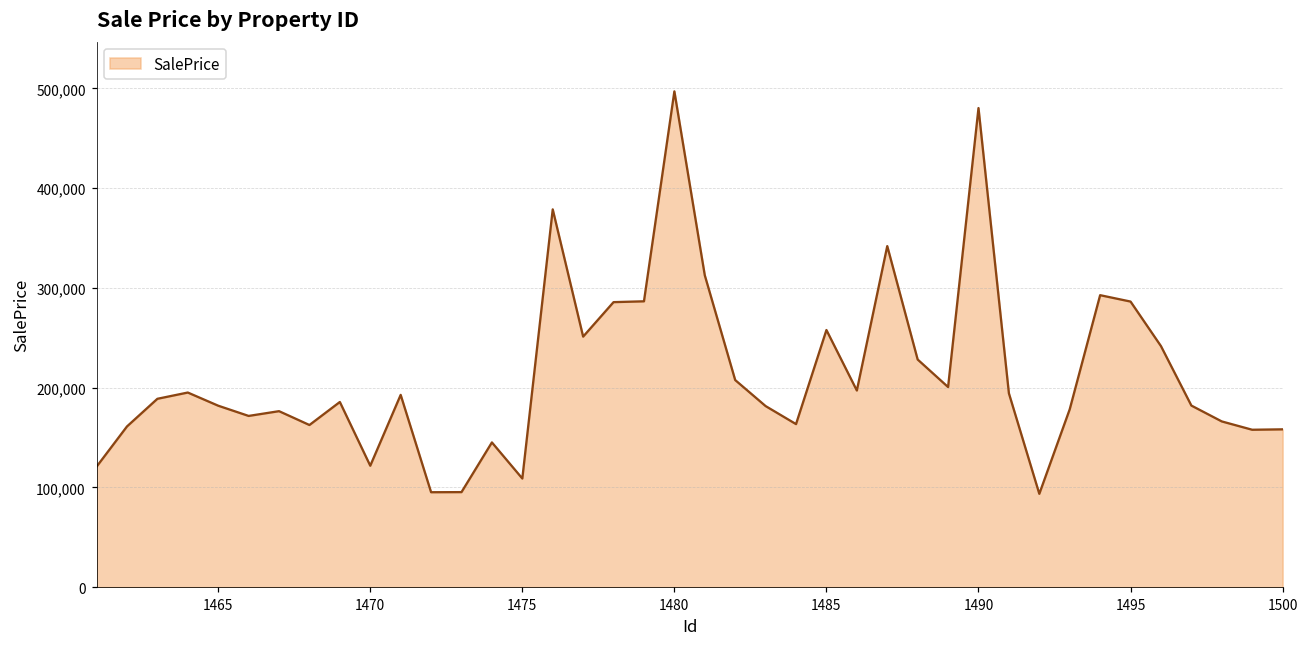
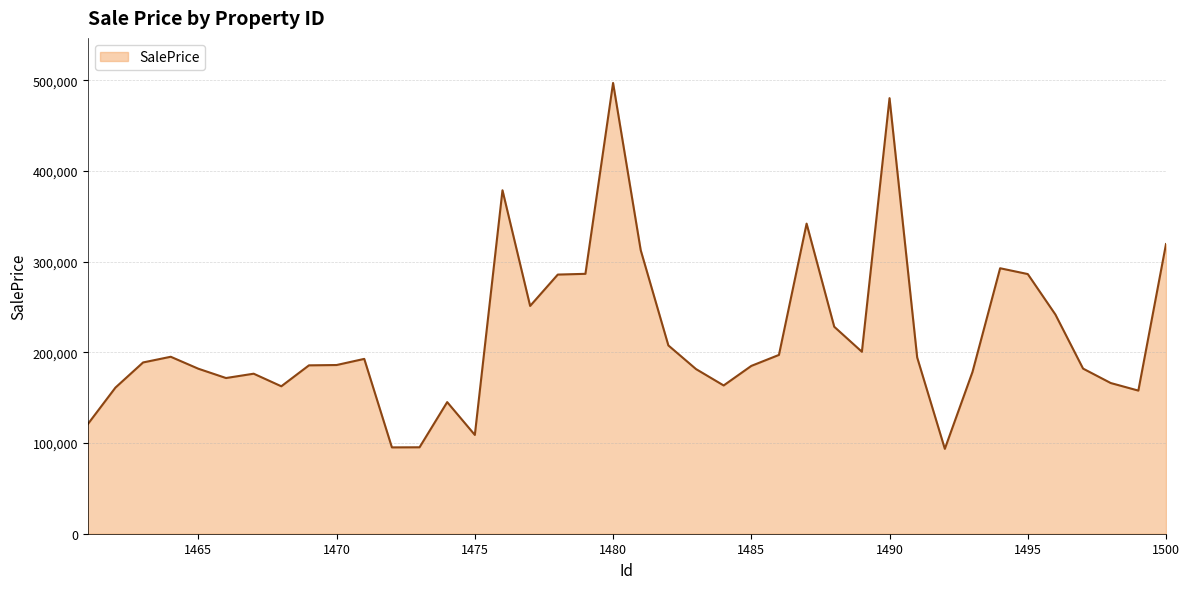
  {
    "1465": "180,000",
-   "1470": "120,000",
+   "1470": "190,000",
    "1475": "110,000",
    "1480": "500,000",
-   "1485": "260,000",
+   "1485": "190,000",
    "1490": "480,000",
    "1495": "290,000",
-   "1500": "160,000"
+   "1500": "320,000"
  }
